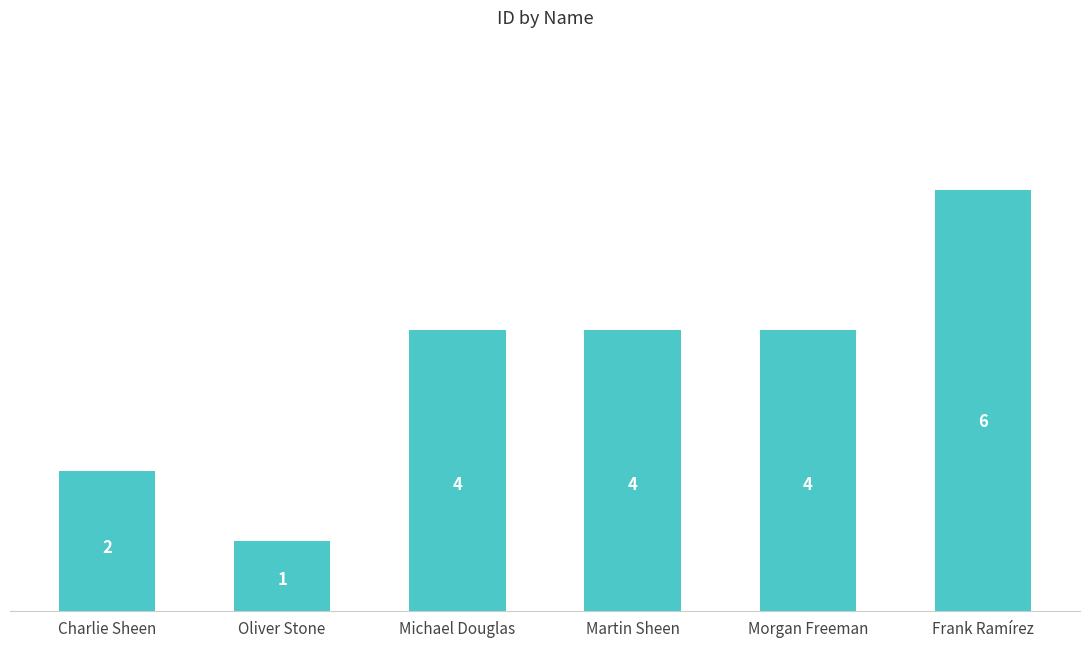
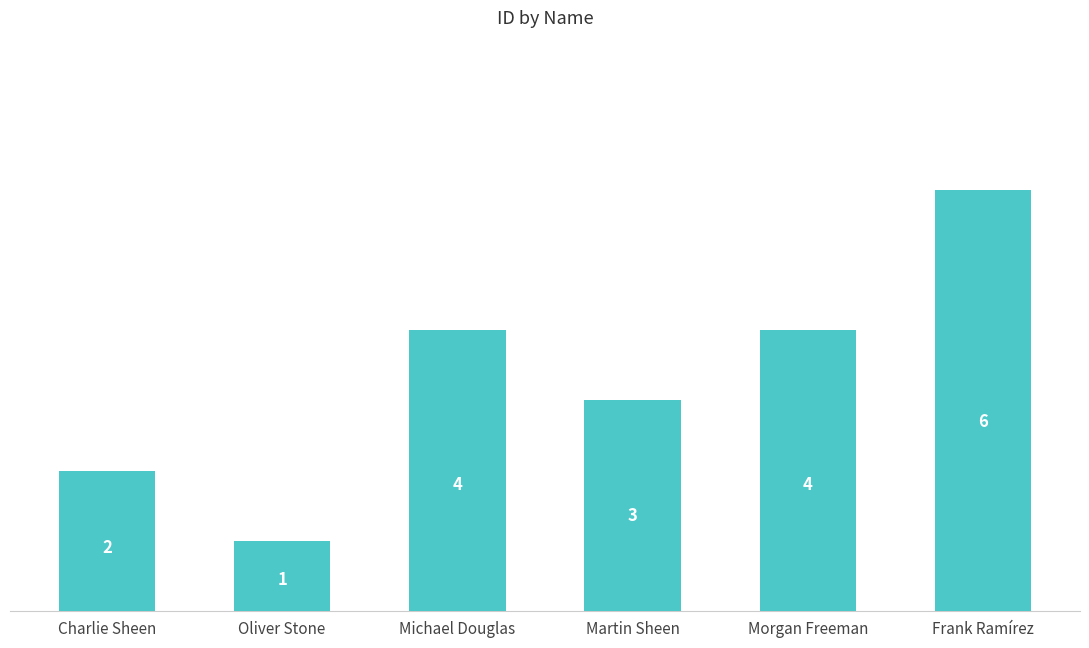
  {
    "Charlie Sheen": 2,
    "Oliver Stone": 1,
    "Michael Douglas": 4,
-   "Martin Sheen": 4,
+   "Martin Sheen": 3,
    "Morgan Freeman": 4,
    "Frank Ramírez": 6
  }
